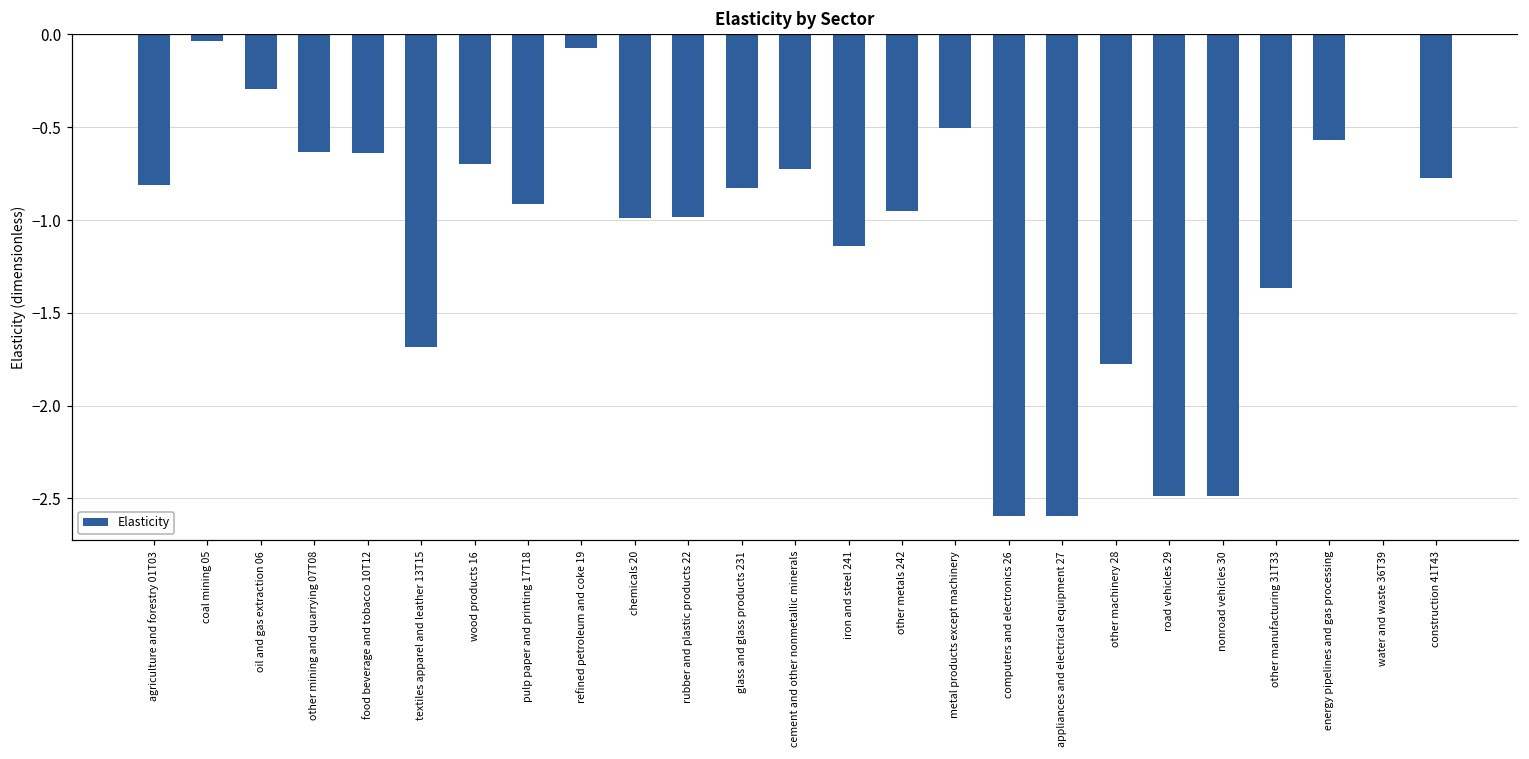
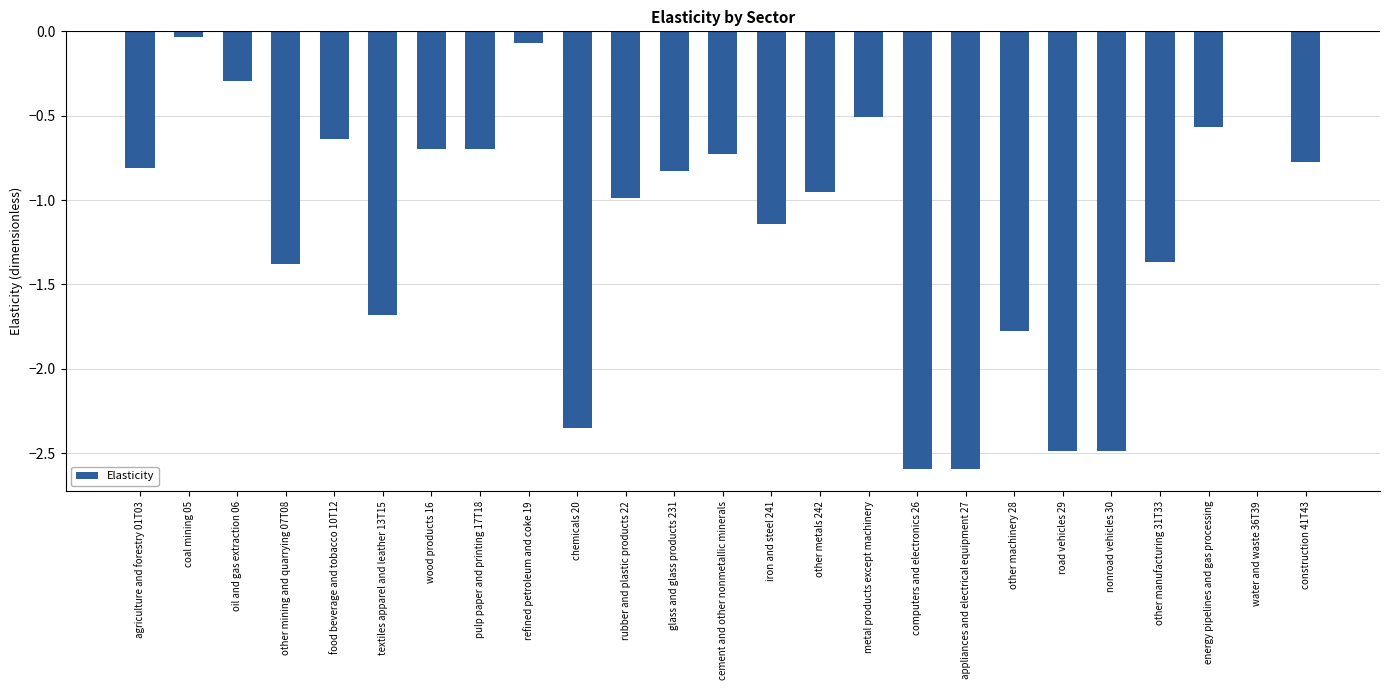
  {
    "agriculture and forestry 01T03": -0.81,
    "coal mining 05": -0.03,
    "oil and gas extraction 06": -0.30,
-   "other mining and quarrying 07T08": -0.63,
+   "other mining and quarrying 07T08": -1.38,
    "food beverage and tobacco 10T12": -0.64,
    "textiles apparel and leather 13T15": -1.68,
    "wood products 16": -0.70,
-   "pulp paper and printing 17T18": -0.91,
+   "pulp paper and printing 17T18": -0.70,
    "refined petroleum and coke 19": -0.07,
-   "chemicals 20": -0.99,
+   "chemicals 20": -2.35,
    "rubber and plastic products 22": -0.99,
    "glass and glass products 231": -0.83,
    "cement and other nonmetallic minerals": -0.72,
    "iron and steel 241": -1.14,
    "other metals 242": -0.95,
    "metal products except machinery": -0.51,
    "computers and electronics 26": -2.60,
    "appliances and electrical equipment 27": -2.60,
    "other machinery 28": -1.78,
    "road vehicles 29": -2.49,
    "nonroad vehicles 30": -2.49,
    "other manufacturing 31T33": -1.37,
    "energy pipelines and gas processing": -0.57,
    "water and waste 36T39": 0.00,
    "construction 41T43": -0.77
  }
